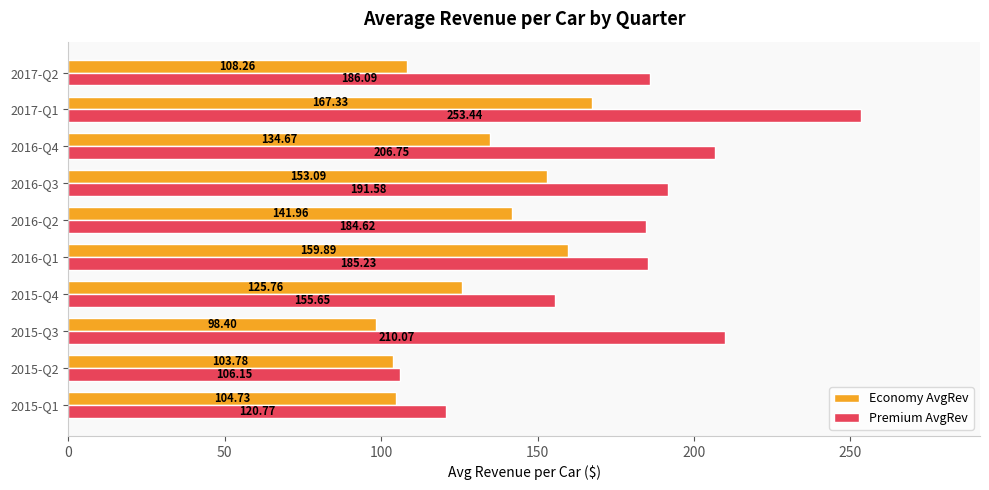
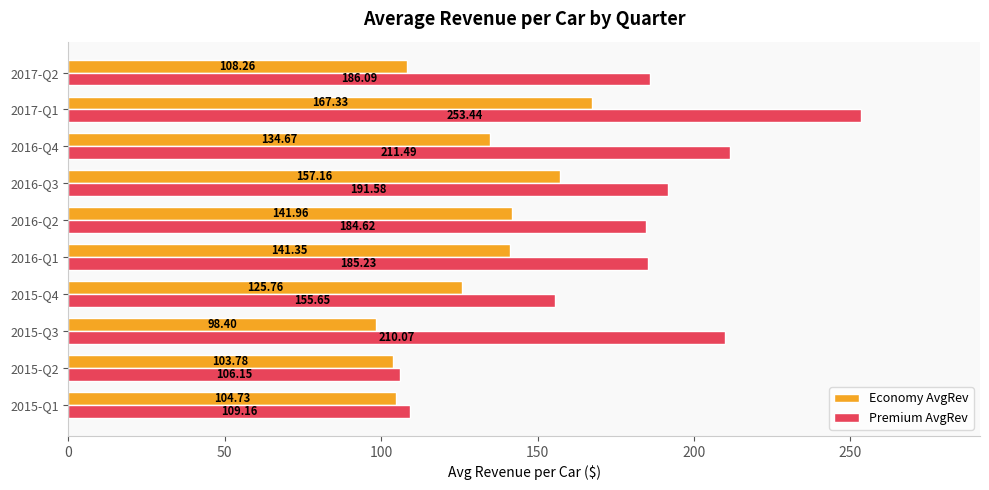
  {
    "Economy AvgRev": {
      "2017-Q2": 108.26,
      "2017-Q1": 167.33,
      "2016-Q4": 134.67,
-     "2016-Q3": 153.09,
+     "2016-Q3": 157.16,
      "2016-Q2": 141.96,
-     "2016-Q1": 159.89,
+     "2016-Q1": 141.35,
      "2015-Q4": 125.76,
      "2015-Q3": 98.40,
      "2015-Q2": 103.78,
      "2015-Q1": 104.73
    },
    "Premium AvgRev": {
      "2017-Q2": 186.09,
      "2017-Q1": 253.44,
-     "2016-Q4": 206.75,
+     "2016-Q4": 211.49,
      "2016-Q3": 191.58,
      "2016-Q2": 184.62,
      "2016-Q1": 185.23,
      "2015-Q4": 155.65,
      "2015-Q3": 210.07,
      "2015-Q2": 106.15,
-     "2015-Q1": 120.77
+     "2015-Q1": 109.16
    }
  }
